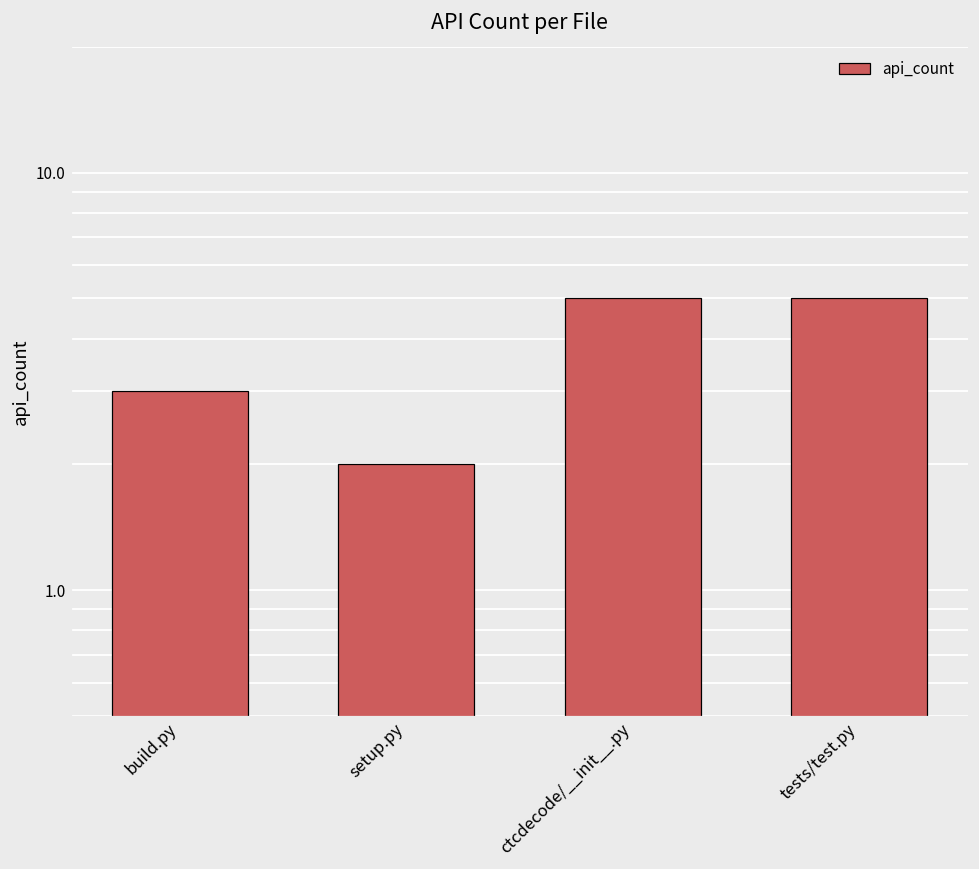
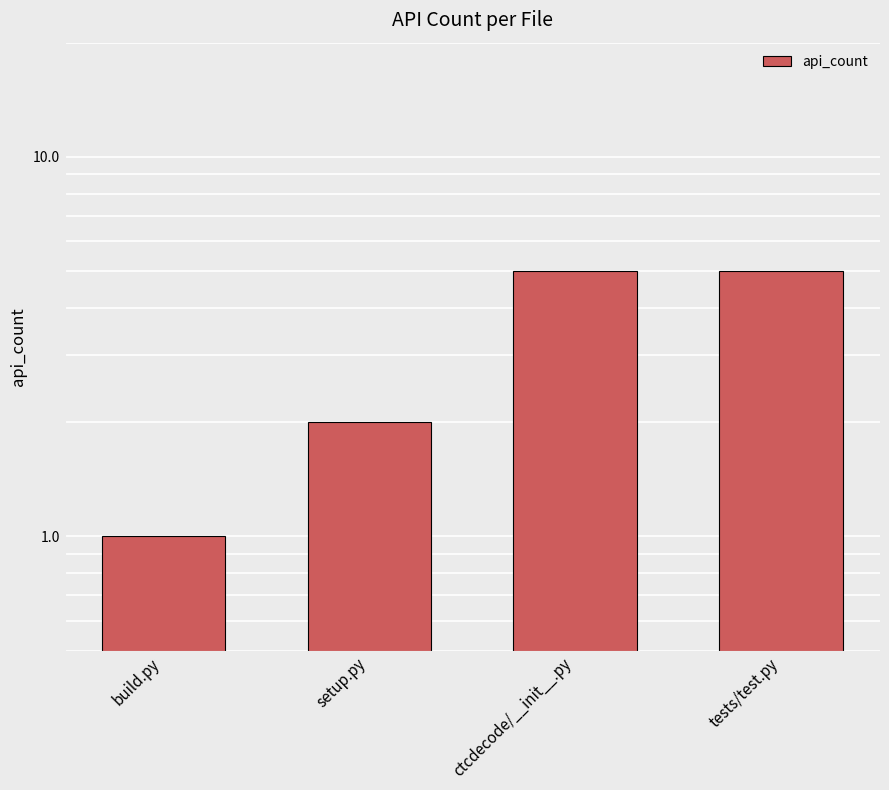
  {
-   "build.py": 3,
+   "build.py": 1,
    "setup.py": 2,
    "ctcdecode/__init__.py": 5,
    "tests/test.py": 5
  }
